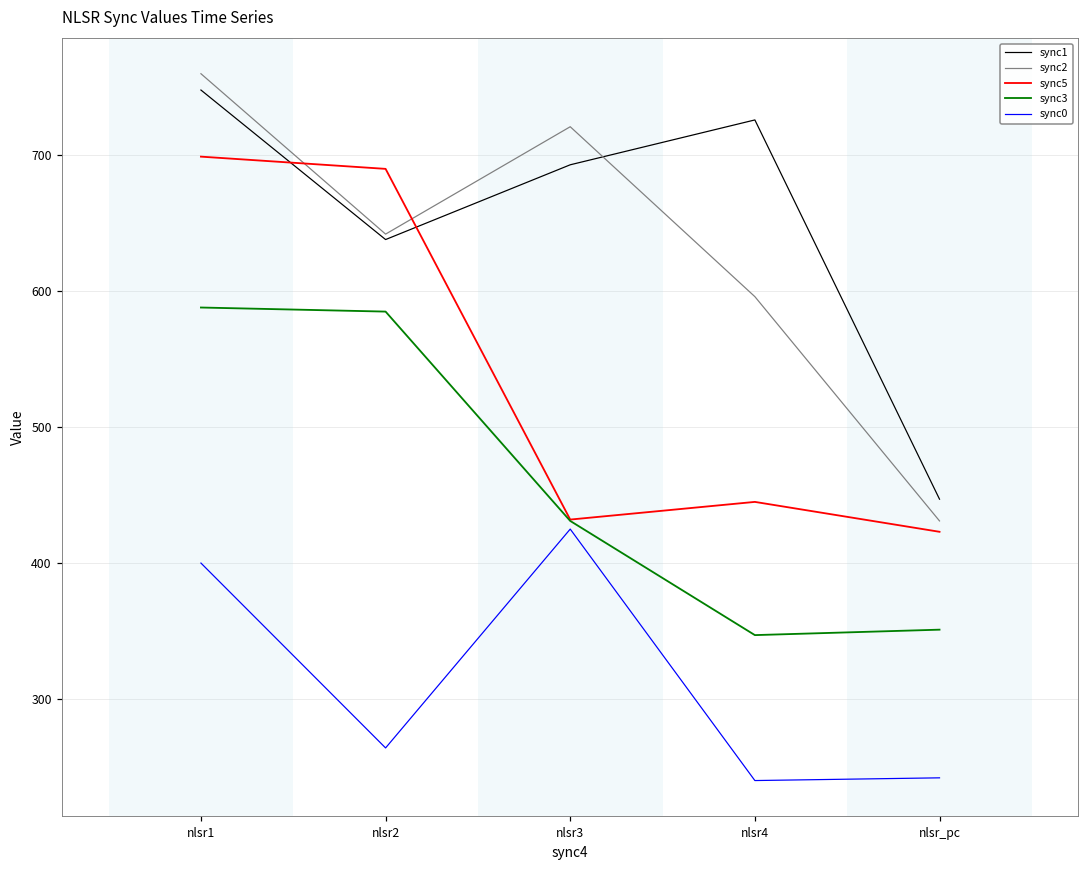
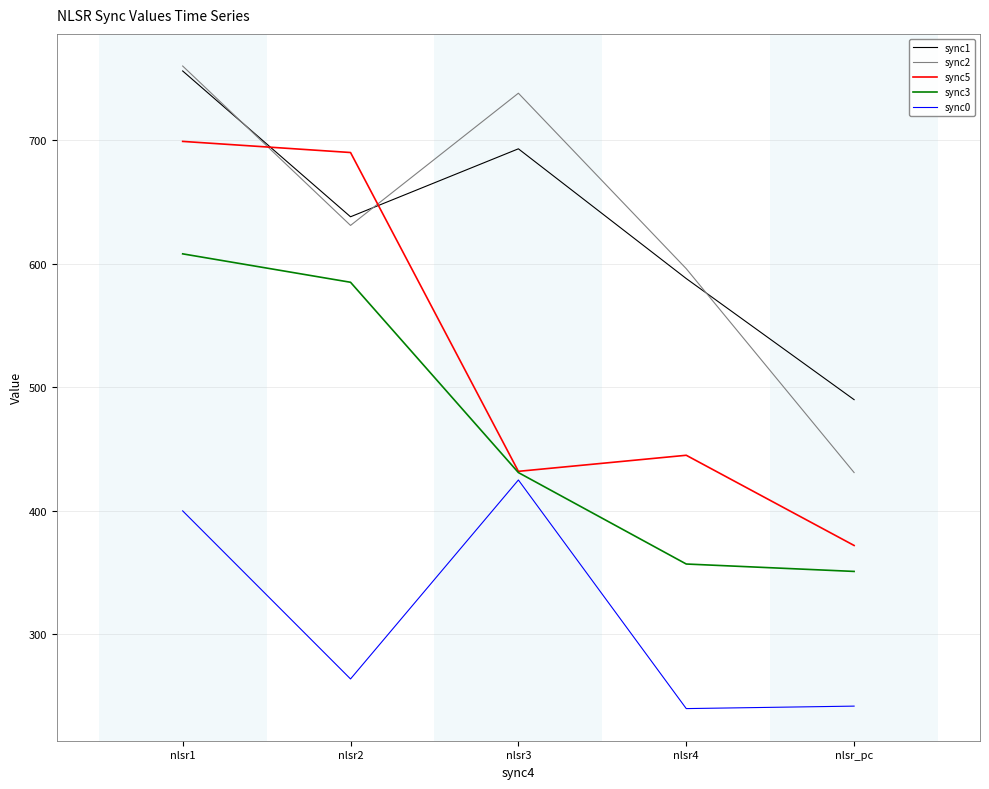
  {
    "sync1": {
-     "nlsr1": 748,
+     "nlsr1": 756,
      "nlsr2": 638,
      "nlsr3": 693,
-     "nlsr4": 726,
-     "nlsr_pc": 447
+     "nlsr4": 588,
+     "nlsr_pc": 490
    },
    "sync2": {
      "nlsr1": 760,
-     "nlsr2": 642,
-     "nlsr3": 721,
+     "nlsr2": 631,
+     "nlsr3": 738,
      "nlsr4": 596,
      "nlsr_pc": 431
    },
    "sync5": {
      "nlsr1": 699,
      "nlsr2": 690,
      "nlsr4": 445,
-     "nlsr_pc": 423
+     "nlsr_pc": 372
    },
    "sync3": {
-     "nlsr1": 588,
+     "nlsr1": 608,
      "nlsr2": 585,
-     "nlsr4": 347,
+     "nlsr4": 357,
      "nlsr_pc": 351
    },
    "sync0": {
      "nlsr1": 400,
      "nlsr2": 264,
      "nlsr3": 425,
      "nlsr4": 240,
      "nlsr_pc": 242
    }
  }
